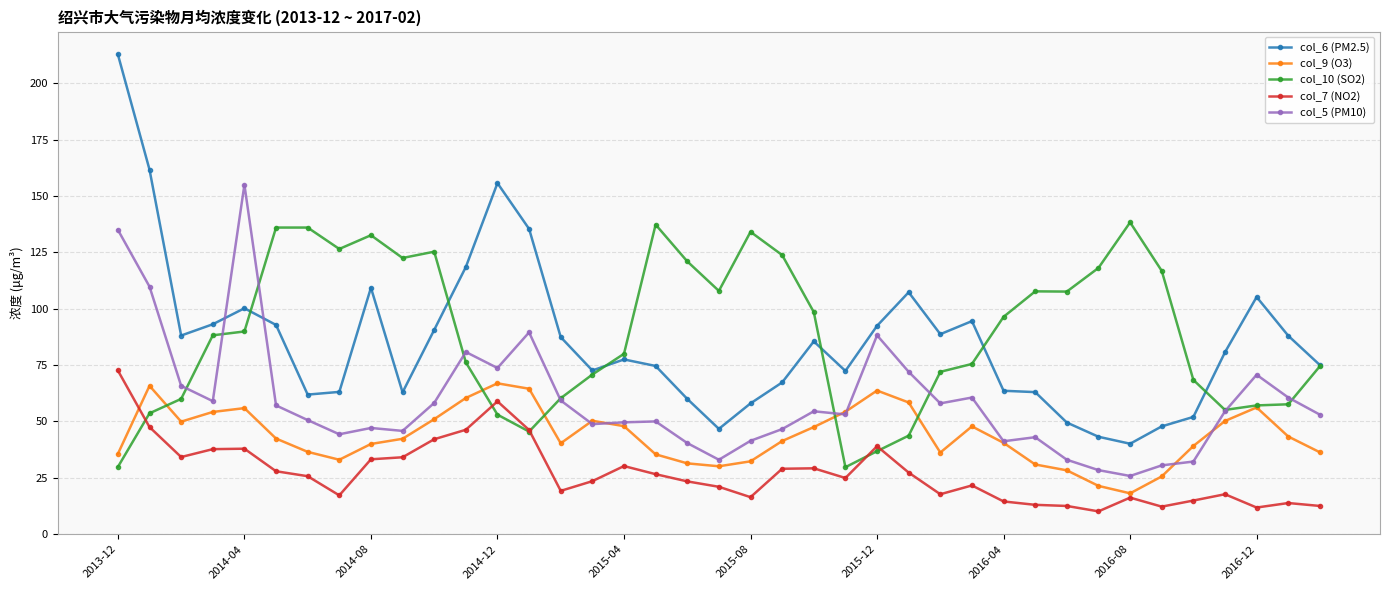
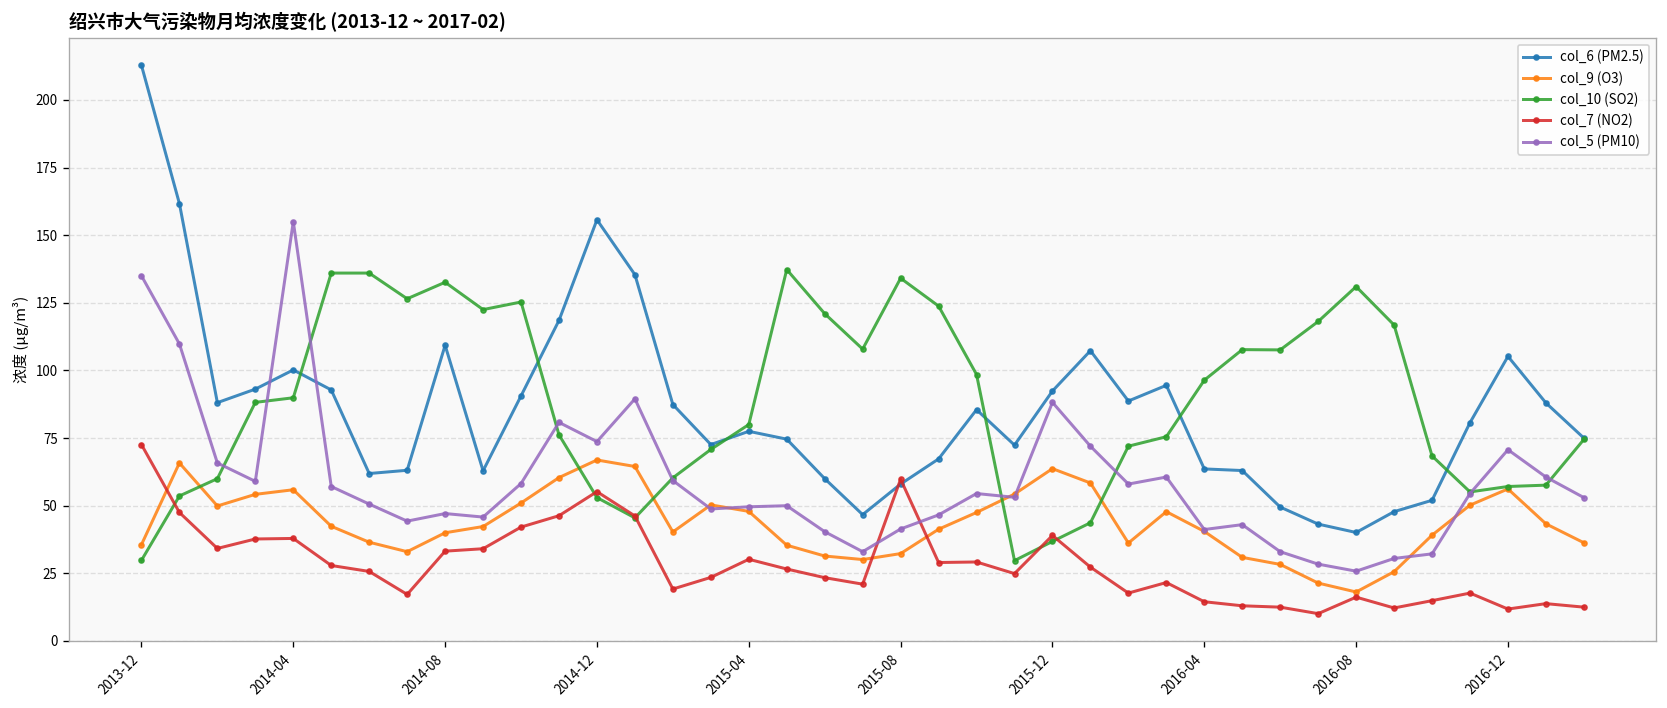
  {
    "col_6 (PM2.5)": {
      "2013-12": 213,
      "2014-04": 100,
      "2014-08": 109,
      "2014-12": 156,
      "2015-04": 78,
      "2015-08": 58,
      "2015-12": 92,
      "2016-04": 64,
      "2016-08": 40,
      "2016-12": 105
    },
    "col_9 (O3)": {
      "2013-12": 36,
      "2014-04": 56,
      "2014-08": 40,
      "2014-12": 67,
      "2015-04": 48,
      "2015-08": 32,
      "2015-12": 64,
      "2016-08": 18
    },
    "col_10 (SO2)": {
      "2013-12": 30,
      "2014-04": 90,
      "2014-08": 133,
      "2014-12": 53,
      "2015-04": 80,
      "2015-08": 134,
      "2015-12": 37,
      "2016-04": 96,
-     "2016-08": 138
+     "2016-08": 131
    },
    "col_7 (NO2)": {
      "2013-12": 73,
      "2014-04": 38,
      "2014-08": 33,
-     "2014-12": 59,
+     "2014-12": 55,
      "2015-04": 30,
-     "2015-08": 16,
+     "2015-08": 60,
      "2015-12": 39,
      "2016-04": 15,
      "2016-08": 16,
      "2016-12": 12
    },
    "col_5 (PM10)": {
      "2013-12": 135,
      "2014-04": 155,
      "2014-08": 47,
      "2014-12": 74,
      "2015-04": 50,
      "2015-08": 41,
      "2015-12": 88,
      "2016-08": 26,
      "2016-12": 71
    }
  }
